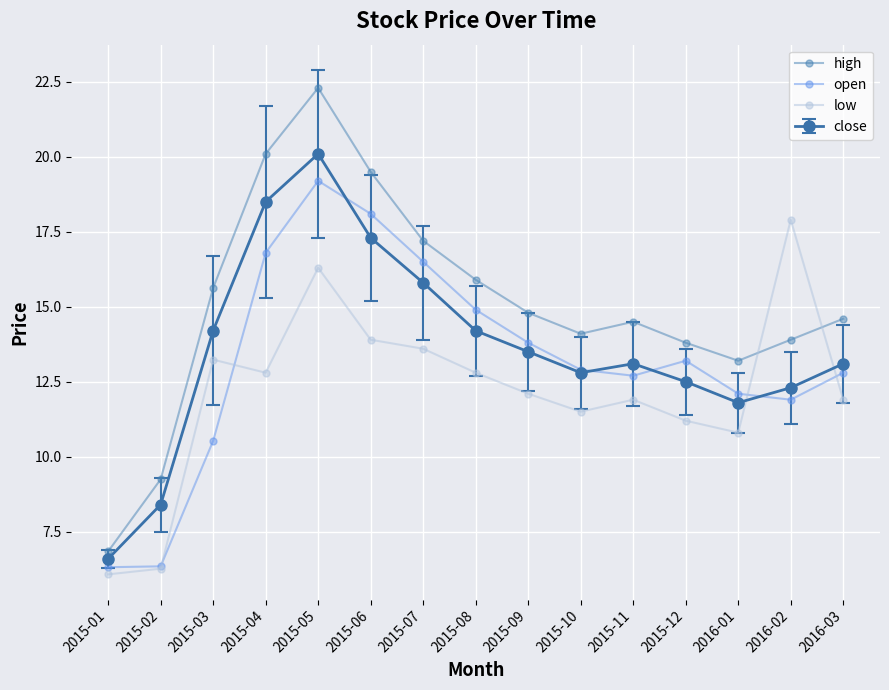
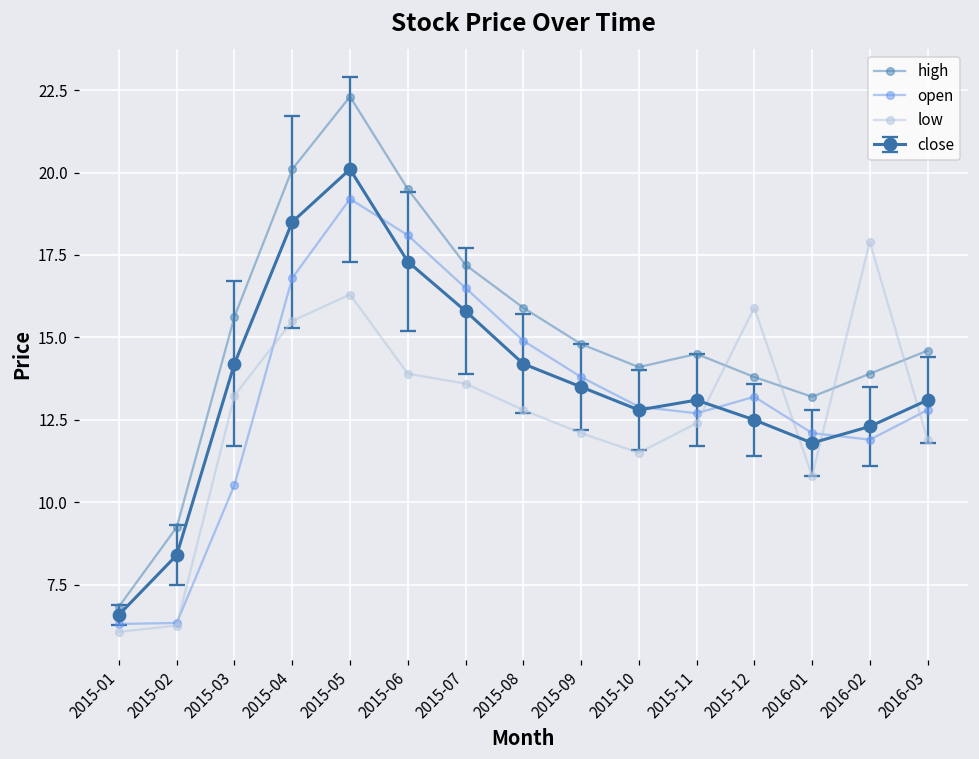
  {
    "low": {
      "2015-01": 6.1,
      "2015-03": 13.2,
-     "2015-04": 12.8,
+     "2015-04": 15.5,
      "2015-05": 16.3,
      "2015-06": 13.9,
      "2015-07": 13.6,
      "2015-08": 12.8,
      "2015-09": 12.1,
      "2015-10": 11.5,
-     "2015-11": 11.9,
-     "2015-12": 11.2,
+     "2015-11": 12.4,
+     "2015-12": 15.9,
      "2016-02": 17.9,
      "2016-03": 11.9
    }
  }
